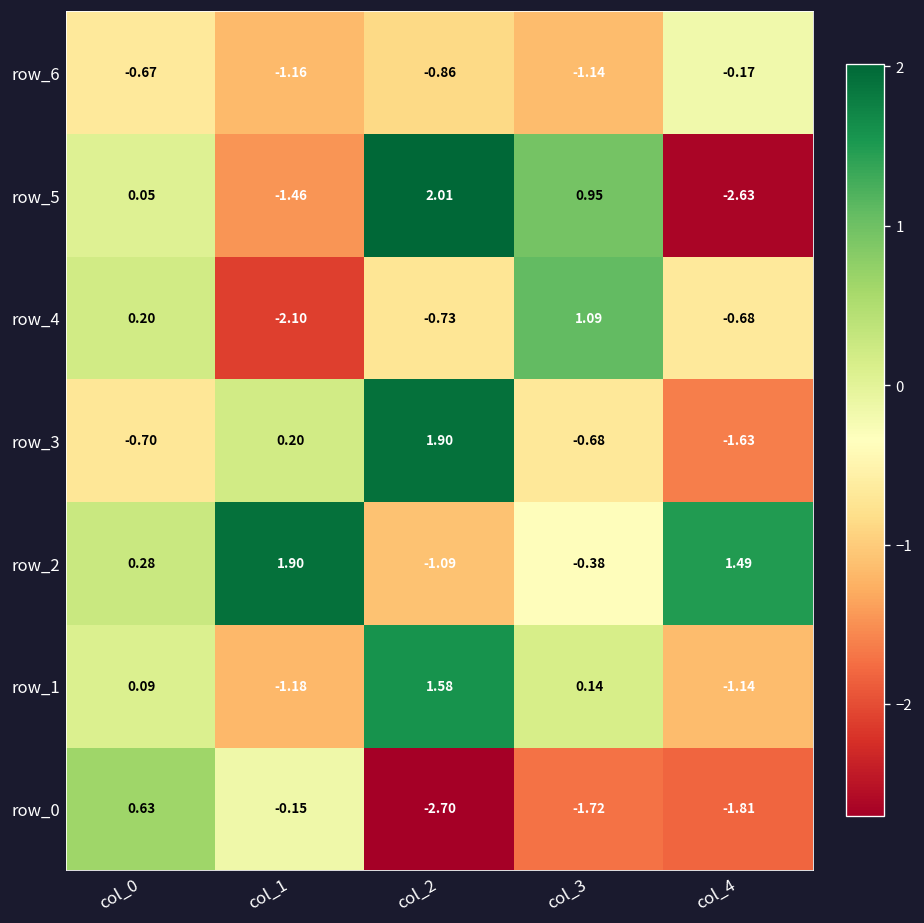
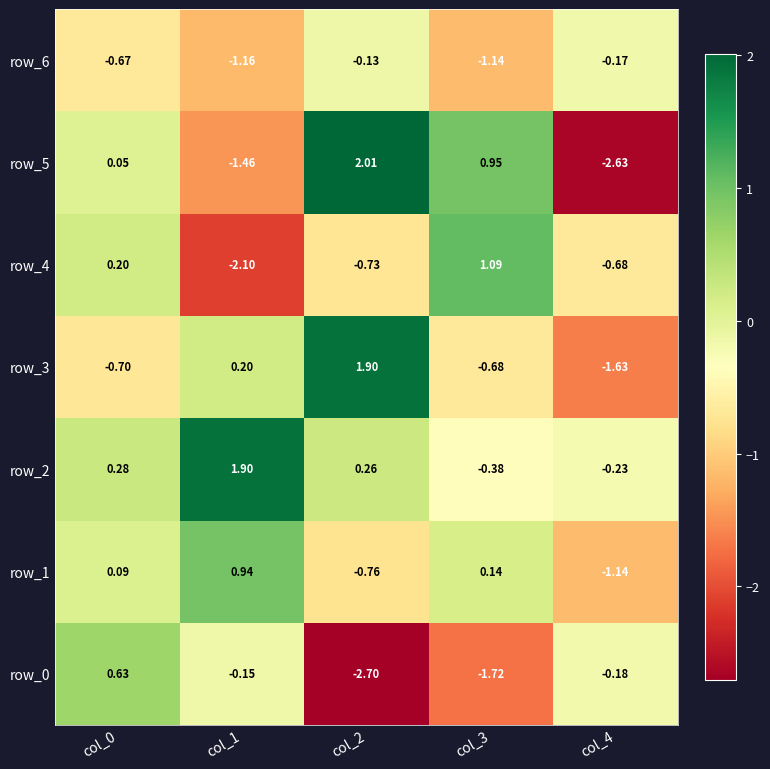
  {
    "row_6": {
      "col_0": -0.67,
      "col_1": -1.16,
-     "col_2": -0.86,
+     "col_2": -0.13,
      "col_3": -1.14,
      "col_4": -0.17
    },
    "row_5": {
      "col_0": 0.05,
      "col_1": -1.46,
      "col_2": 2.01,
      "col_3": 0.95,
      "col_4": -2.63
    },
    "row_4": {
      "col_0": 0.20,
      "col_1": -2.10,
      "col_2": -0.73,
      "col_3": 1.09,
      "col_4": -0.68
    },
    "row_3": {
      "col_0": -0.70,
      "col_1": 0.20,
      "col_2": 1.90,
      "col_3": -0.68,
      "col_4": -1.63
    },
    "row_2": {
      "col_0": 0.28,
      "col_1": 1.90,
-     "col_2": -1.09,
+     "col_2": 0.26,
      "col_3": -0.38,
-     "col_4": 1.49
+     "col_4": -0.23
    },
    "row_1": {
      "col_0": 0.09,
-     "col_1": -1.18,
-     "col_2": 1.58,
+     "col_1": 0.94,
+     "col_2": -0.76,
      "col_3": 0.14,
      "col_4": -1.14
    },
    "row_0": {
      "col_0": 0.63,
      "col_1": -0.15,
      "col_2": -2.70,
      "col_3": -1.72,
-     "col_4": -1.81
+     "col_4": -0.18
    }
  }
